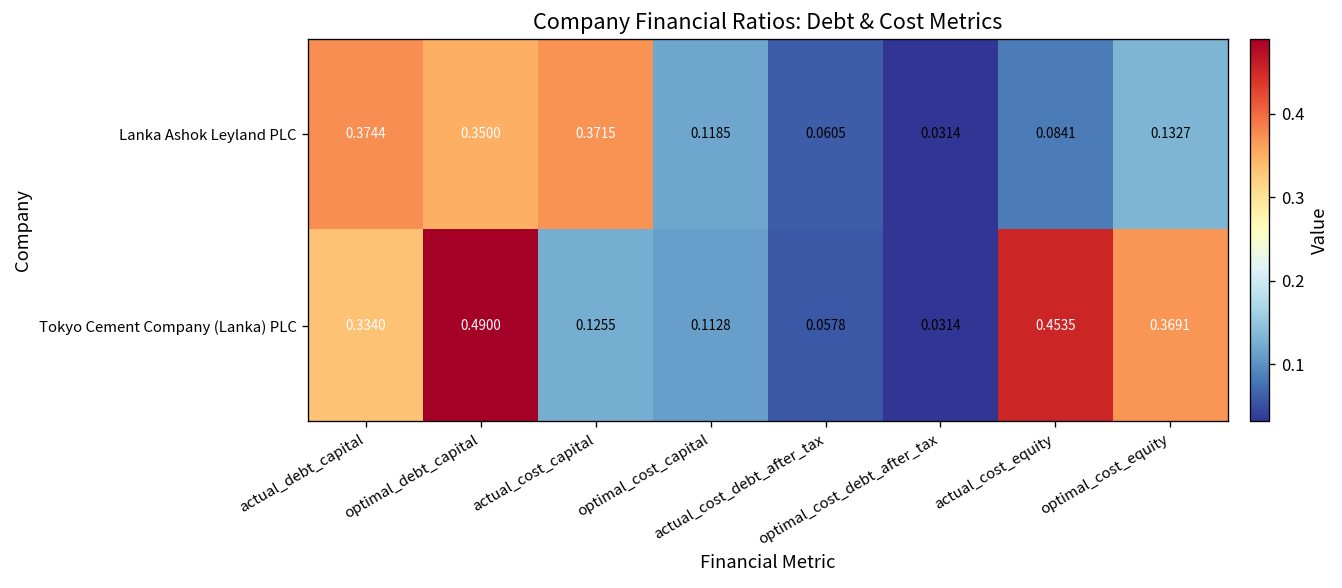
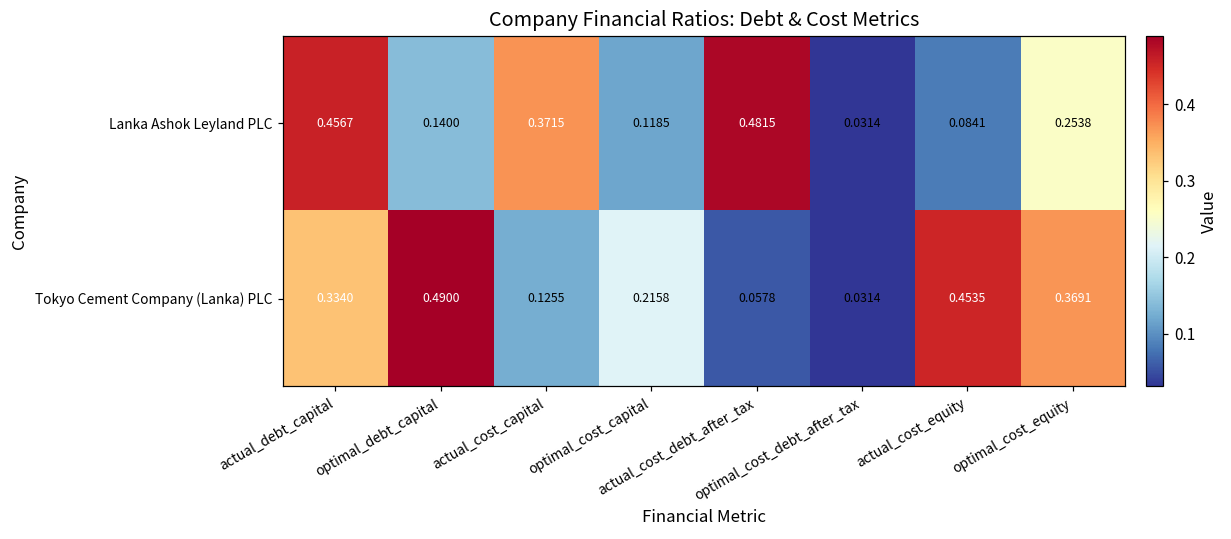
  {
    "Lanka Ashok Leyland PLC": {
-     "actual_debt_capital": 0.3744,
-     "optimal_debt_capital": 0.3500,
+     "actual_debt_capital": 0.4567,
+     "optimal_debt_capital": 0.1400,
      "actual_cost_capital": 0.3715,
      "optimal_cost_capital": 0.1185,
-     "actual_cost_debt_after_tax": 0.0605,
+     "actual_cost_debt_after_tax": 0.4815,
      "optimal_cost_debt_after_tax": 0.0314,
      "actual_cost_equity": 0.0841,
-     "optimal_cost_equity": 0.1327
+     "optimal_cost_equity": 0.2538
    },
    "Tokyo Cement Company (Lanka) PLC": {
      "actual_debt_capital": 0.3340,
      "optimal_debt_capital": 0.4900,
      "actual_cost_capital": 0.1255,
-     "optimal_cost_capital": 0.1128,
+     "optimal_cost_capital": 0.2158,
      "actual_cost_debt_after_tax": 0.0578,
      "optimal_cost_debt_after_tax": 0.0314,
      "actual_cost_equity": 0.4535,
      "optimal_cost_equity": 0.3691
    }
  }
